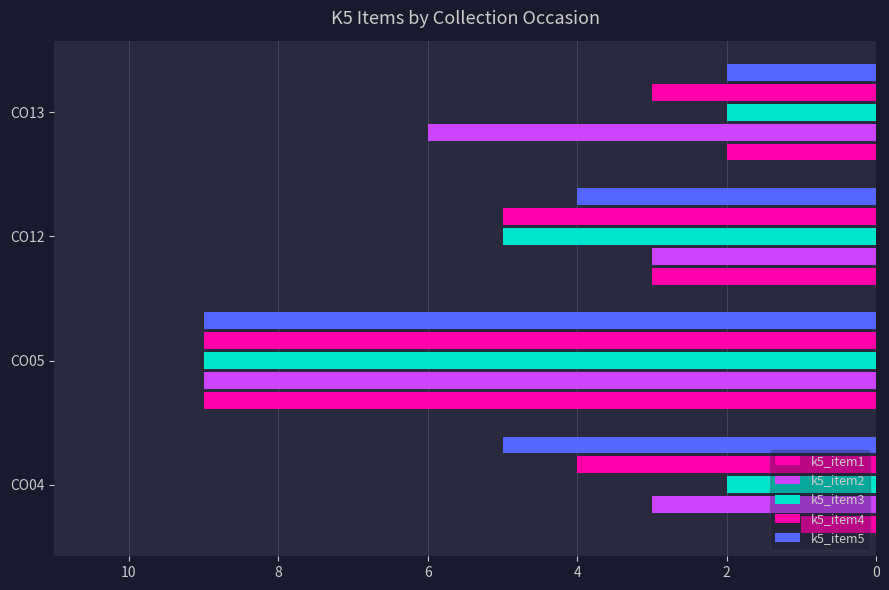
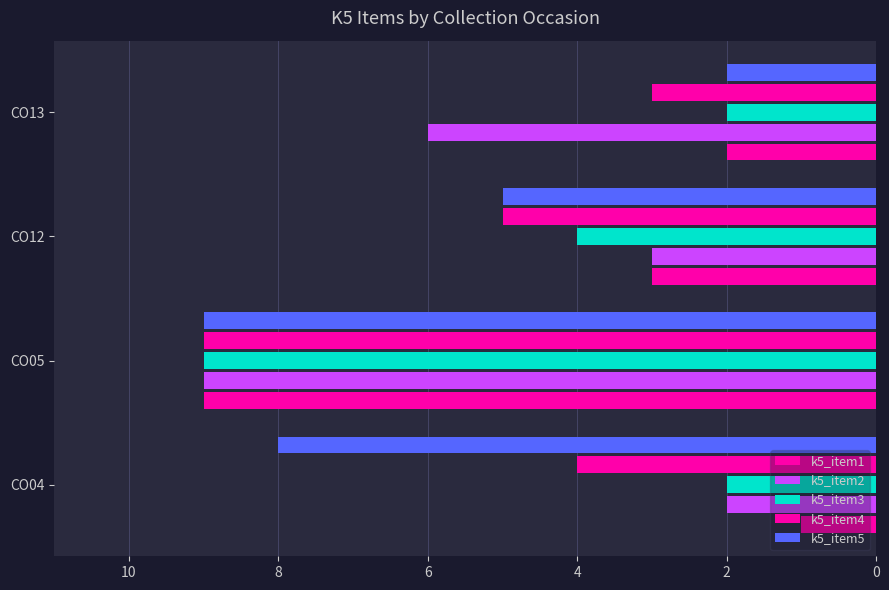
  {
    "k5_item2": {
      "CO13": 6,
      "CO12": 3,
      "CO05": 9,
-     "CO04": 3
+     "CO04": 2
    },
    "k5_item3": {
      "CO13": 2,
-     "CO12": 5,
+     "CO12": 4,
      "CO05": 9,
      "CO04": 2
    },
    "k5_item5": {
      "CO13": 2,
-     "CO12": 4,
+     "CO12": 5,
      "CO05": 9,
-     "CO04": 5
+     "CO04": 8
    }
  }
